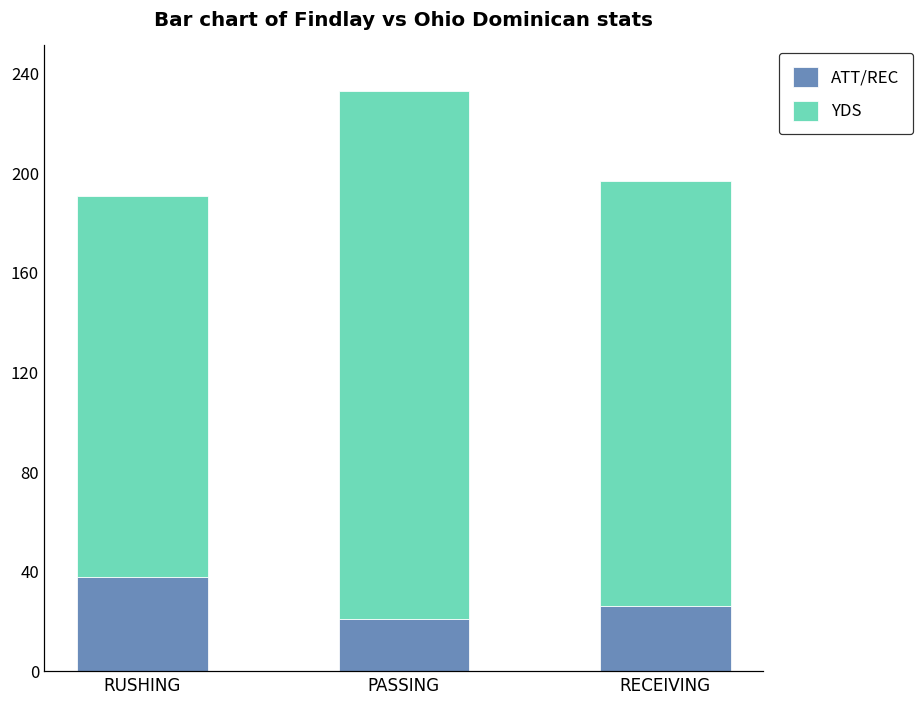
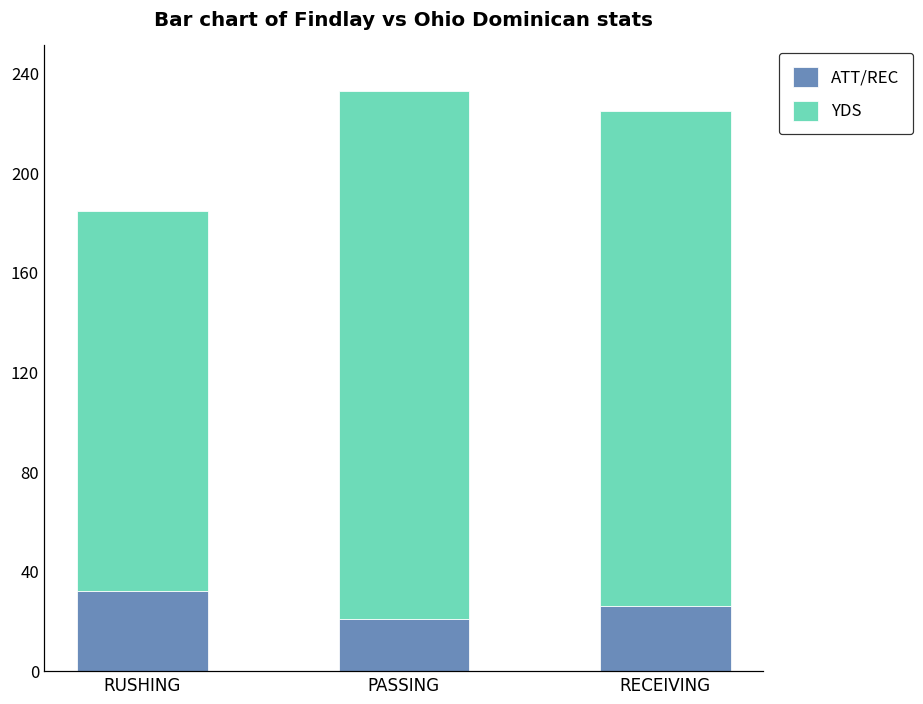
  {
    "ATT/REC": {
-     "RUSHING": 38,
+     "RUSHING": 32,
      "PASSING": 21,
      "RECEIVING": 26
    },
    "YDS": {
      "RUSHING": 153,
      "PASSING": 212,
-     "RECEIVING": 171
+     "RECEIVING": 199
    }
  }
